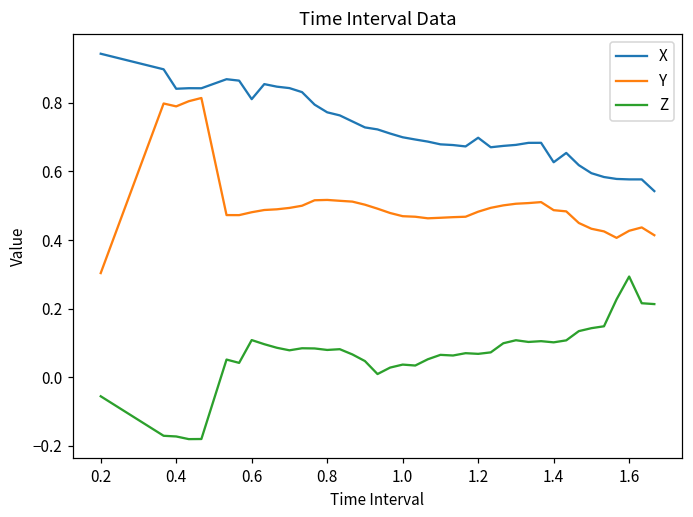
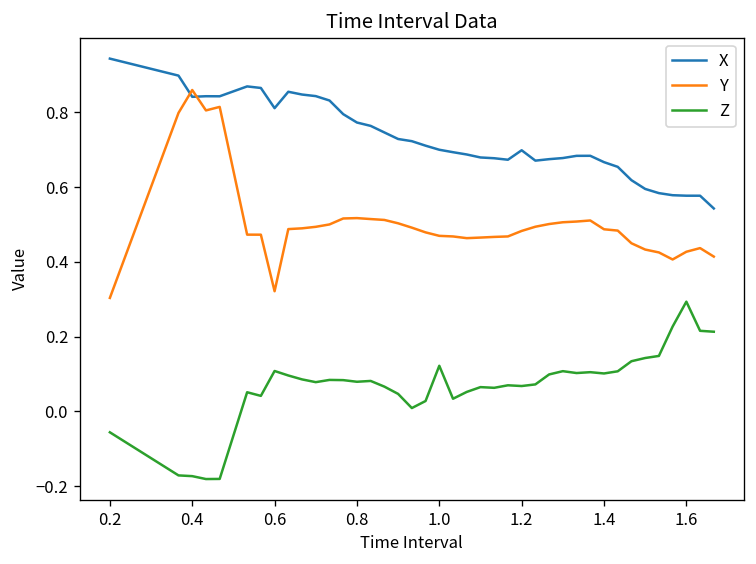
  {
    "X": {
      "0.2": 0.94,
      "0.4": 0.84,
      "0.6": 0.81,
      "0.8": 0.77,
      "1.0": 0.70,
      "1.2": 0.70,
-     "1.4": 0.63,
+     "1.4": 0.67,
      "1.6": 0.58
    },
    "Y": {
      "0.2": 0.30,
-     "0.4": 0.79,
-     "0.6": 0.48,
+     "0.4": 0.86,
+     "0.6": 0.32,
      "0.8": 0.52,
      "1.0": 0.47,
      "1.2": 0.48,
      "1.4": 0.49,
      "1.6": 0.43
    },
    "Z": {
      "0.2": -0.06,
      "0.4": -0.17,
      "0.6": 0.11,
      "0.8": 0.08,
-     "1.0": 0.04,
+     "1.0": 0.12,
      "1.2": 0.07,
      "1.4": 0.10,
      "1.6": 0.29
    }
  }
